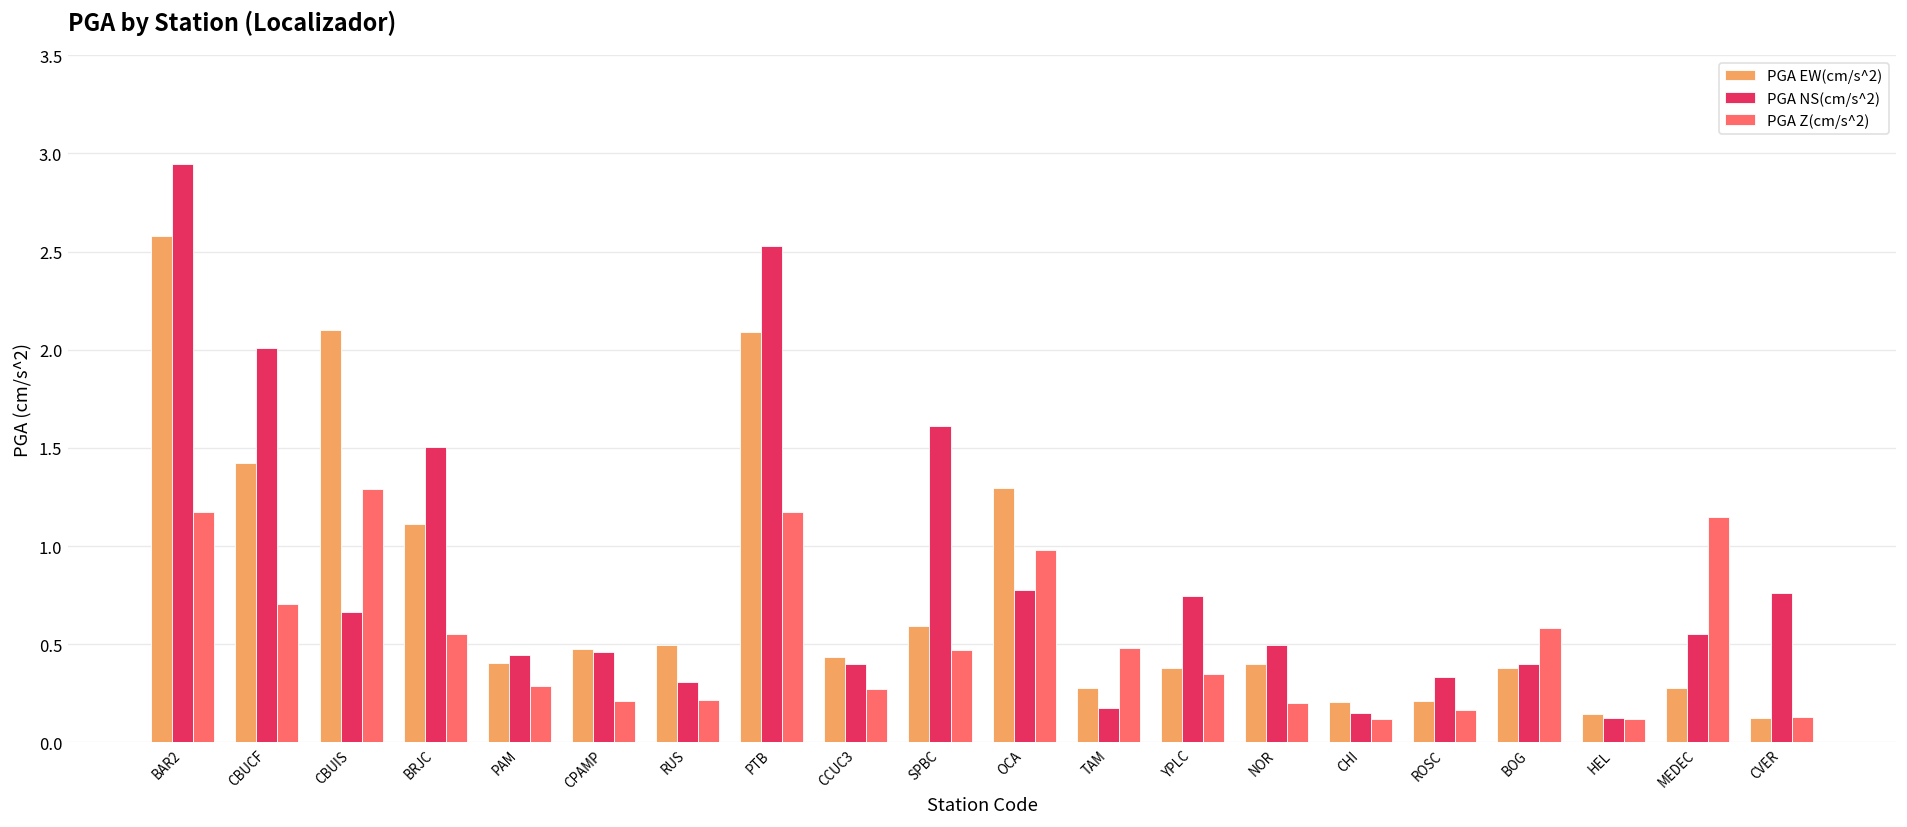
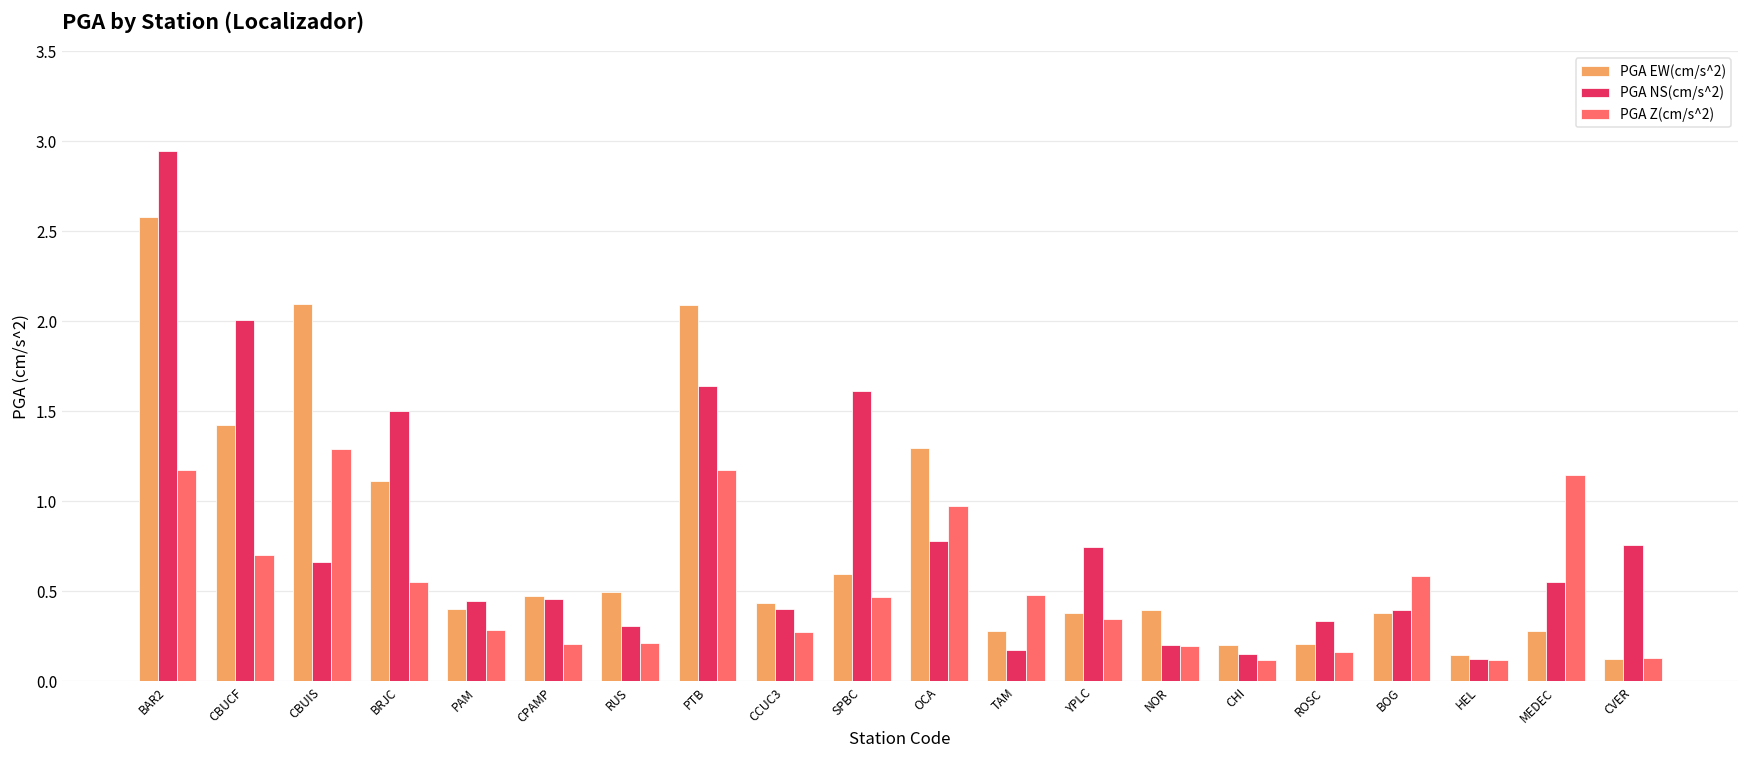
  {
    "PGA NS(cm/s^2)": {
      "BAR2": 2.95,
      "CBUCF": 2.01,
      "CBUIS": 0.66,
      "BRJC": 1.50,
      "PAM": 0.45,
      "CPAMP": 0.46,
      "RUS": 0.31,
-     "PTB": 2.53,
+     "PTB": 1.64,
      "CCUC3": 0.40,
      "SPBC": 1.61,
      "OCA": 0.78,
      "TAM": 0.18,
      "YPLC": 0.75,
-     "NOR": 0.50,
+     "NOR": 0.21,
      "CHI": 0.15,
      "ROSC": 0.33,
      "BOG": 0.40,
      "HEL": 0.12,
      "MEDEC": 0.55,
      "CVER": 0.76
    }
  }
